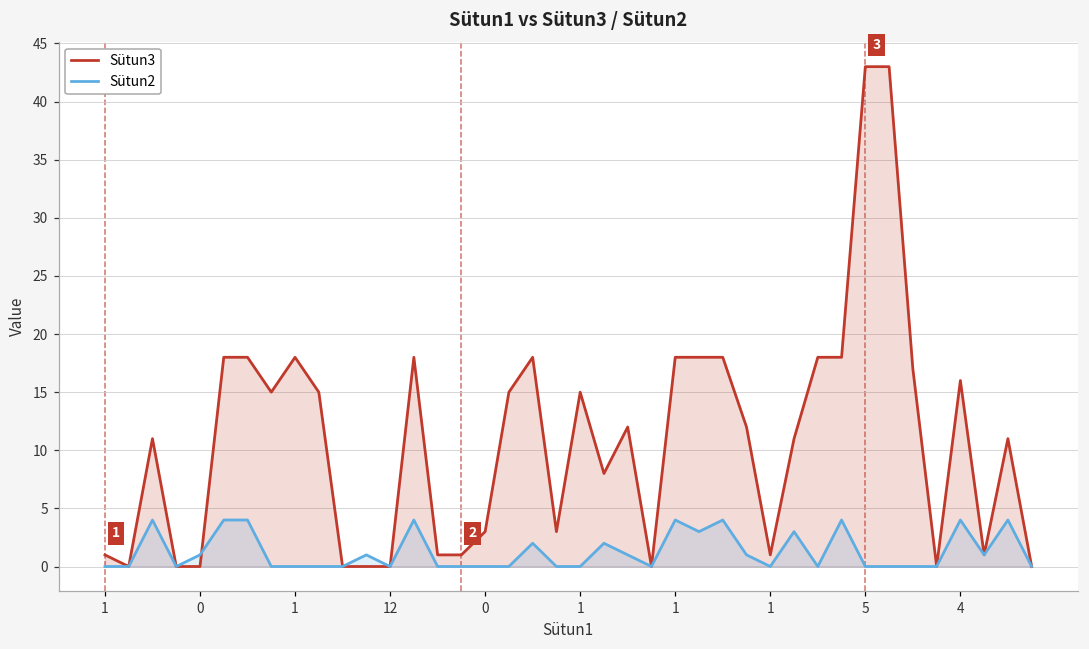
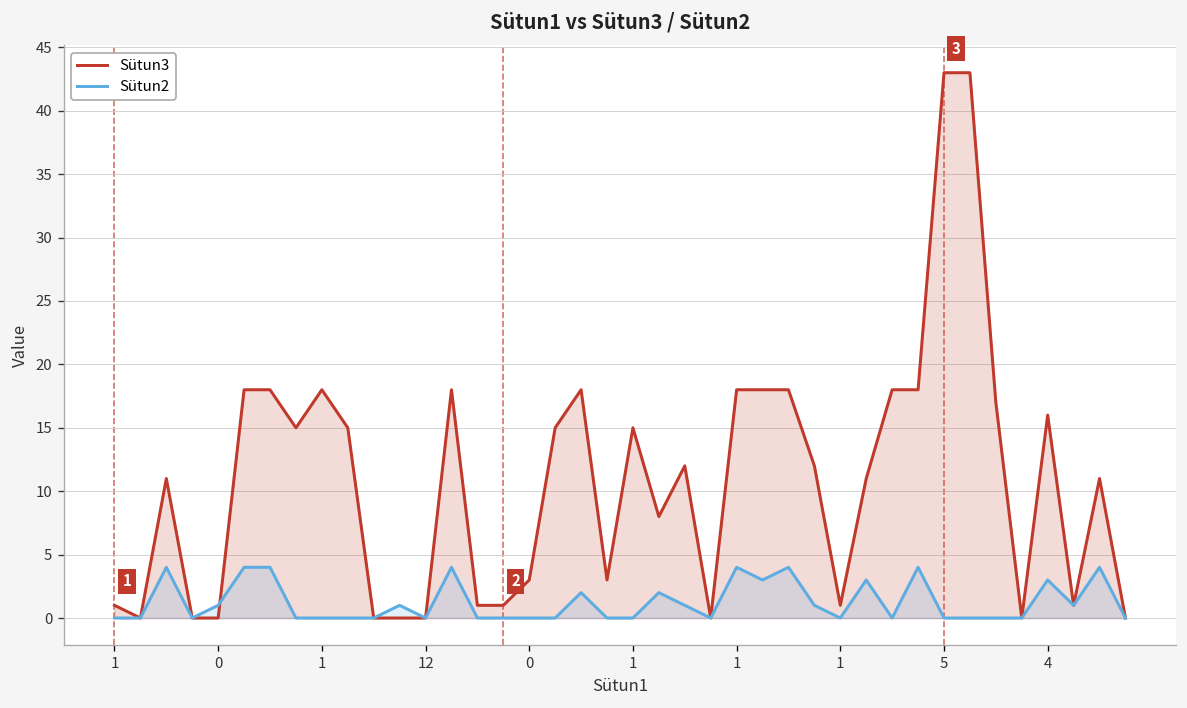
  {
    "Sütun3": {
      "4": 16
    },
    "Sütun2": {
-     "4": 4
+     "4": 3
    }
  }
